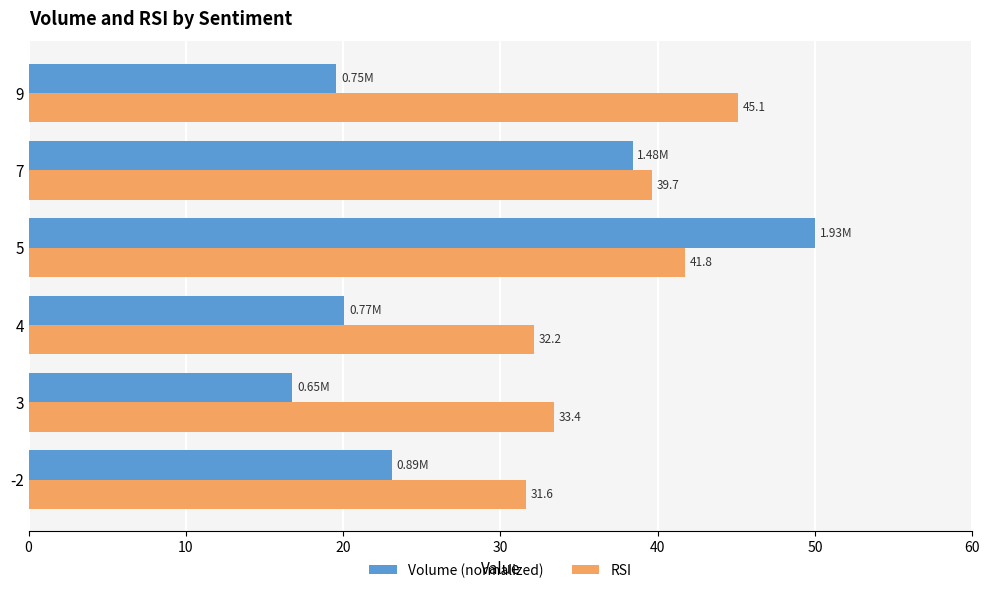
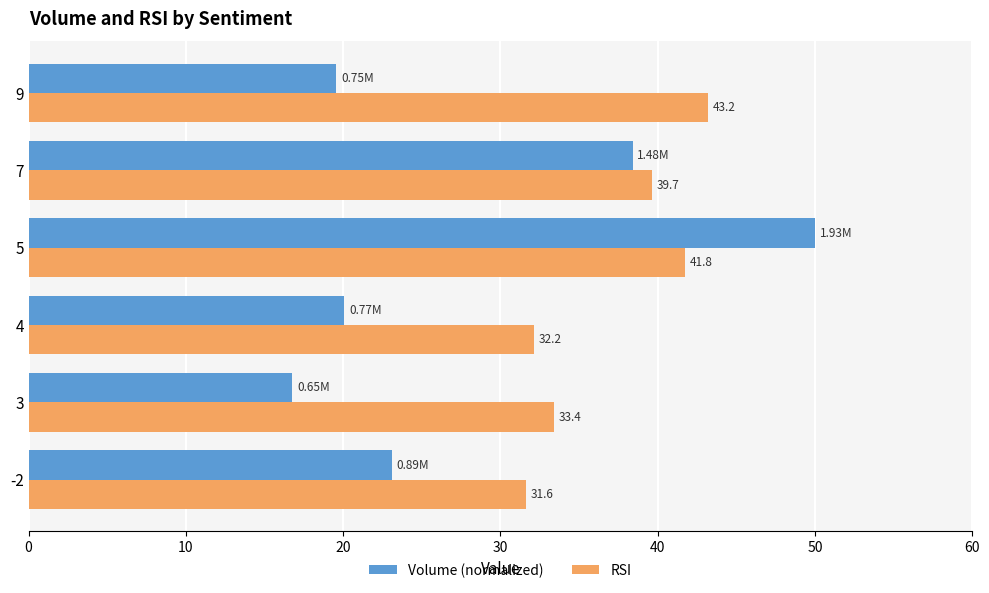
  {
    "RSI": {
-     "9": 45.1,
+     "9": 43.2,
      "7": 39.7,
      "5": 41.8,
      "4": 32.2,
      "3": 33.4,
      "-2": 31.6
    }
  }
